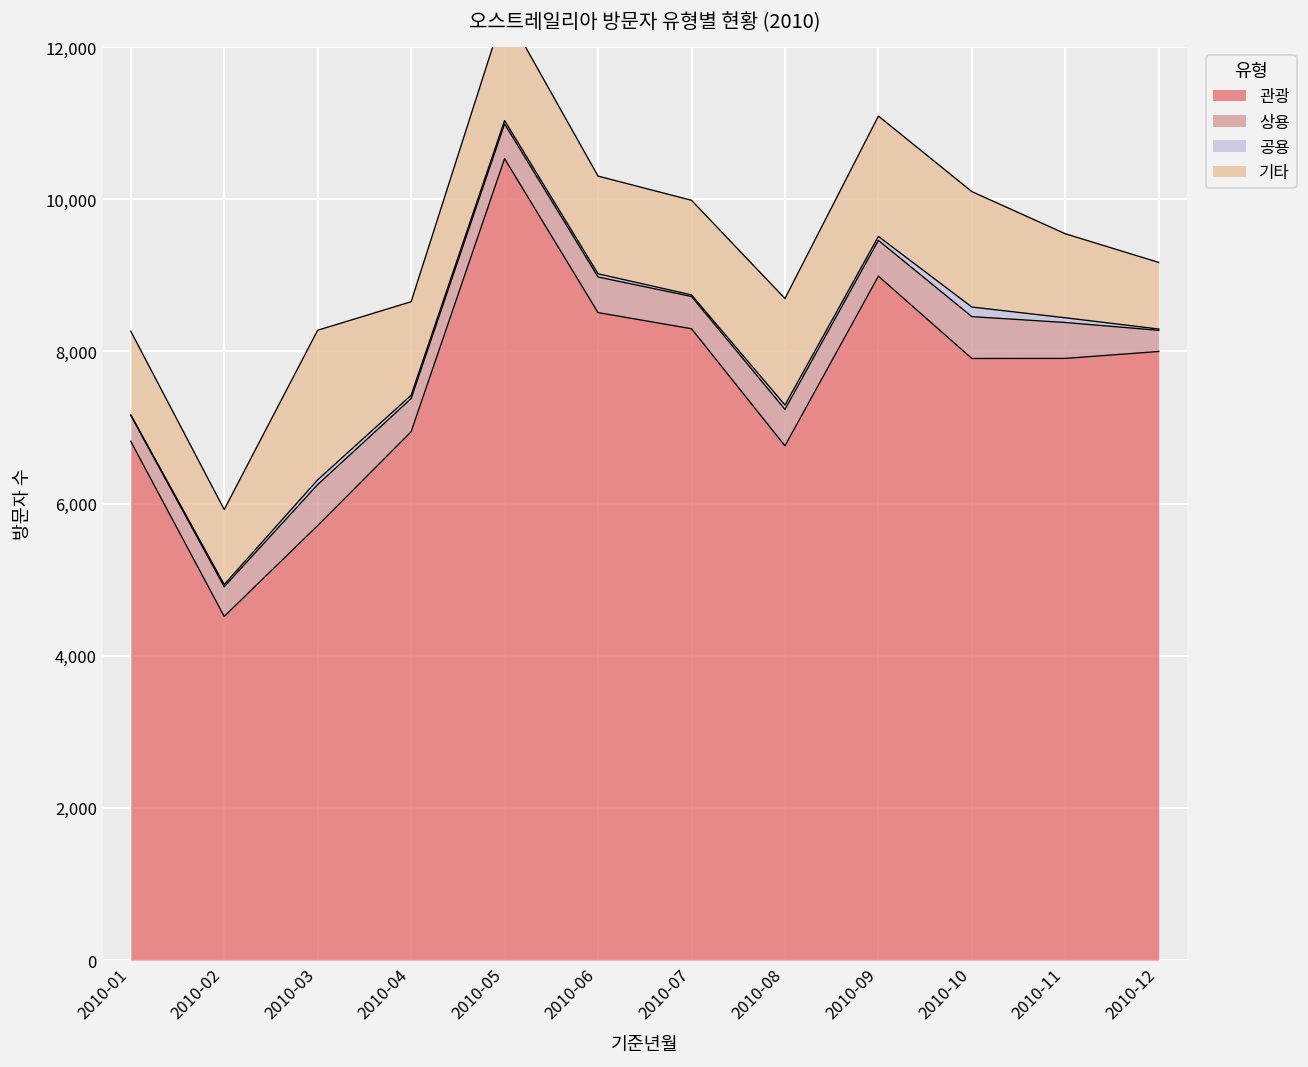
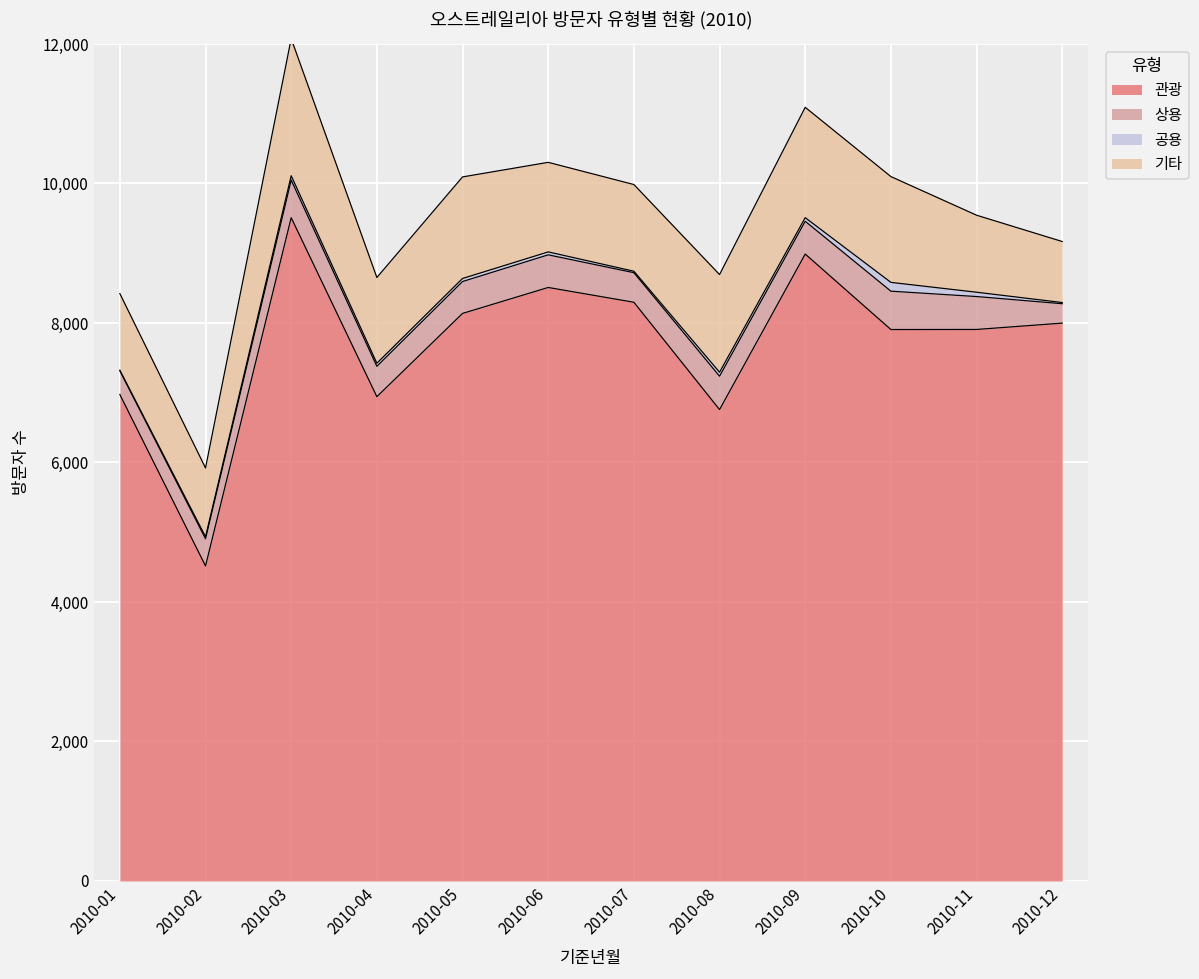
  {
    "관광": {
-     "2010-01": "6,800",
+     "2010-01": "7,000",
      "2010-02": "4,500",
-     "2010-03": "5,700",
+     "2010-03": "9,500",
      "2010-04": "6,900",
-     "2010-05": "10,500",
+     "2010-05": "8,100",
      "2010-06": "8,500",
      "2010-07": "8,300",
      "2010-08": "6,800",
      "2010-09": "9,000",
      "2010-10": "7,900",
      "2010-11": "7,900",
      "2010-12": "8,000"
    },
    "공용": {
      "2010-03": "100",
      "2010-04": "0",
      "2010-05": "0",
      "2010-06": "0",
      "2010-08": "100",
      "2010-09": "100",
      "2010-10": "100",
      "2010-11": "100"
    }
  }
